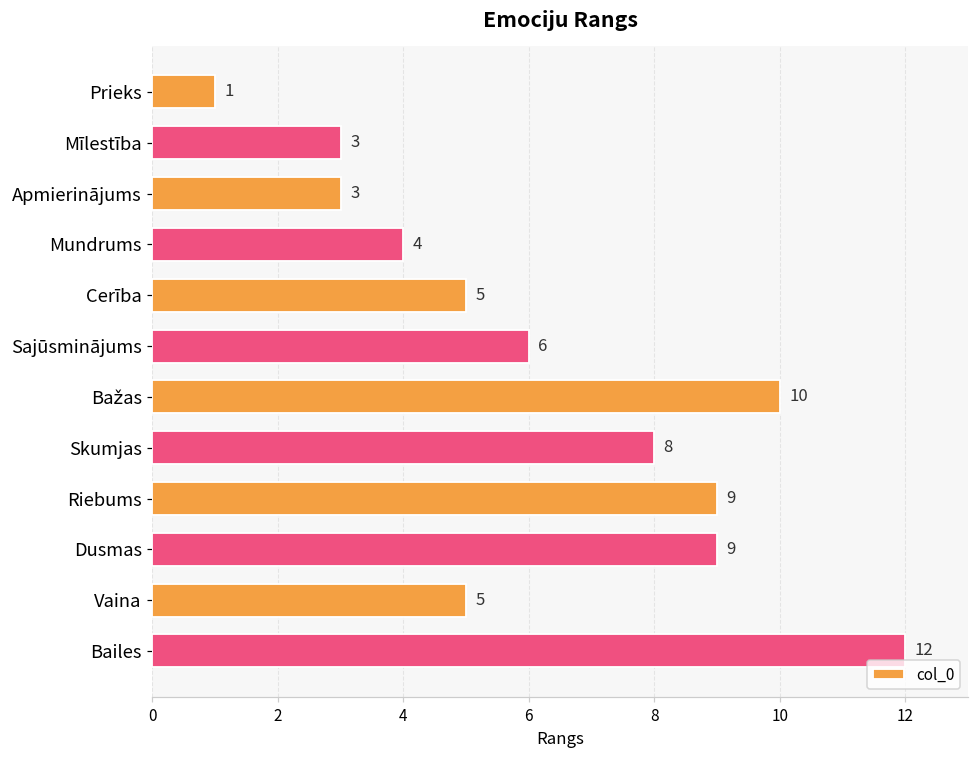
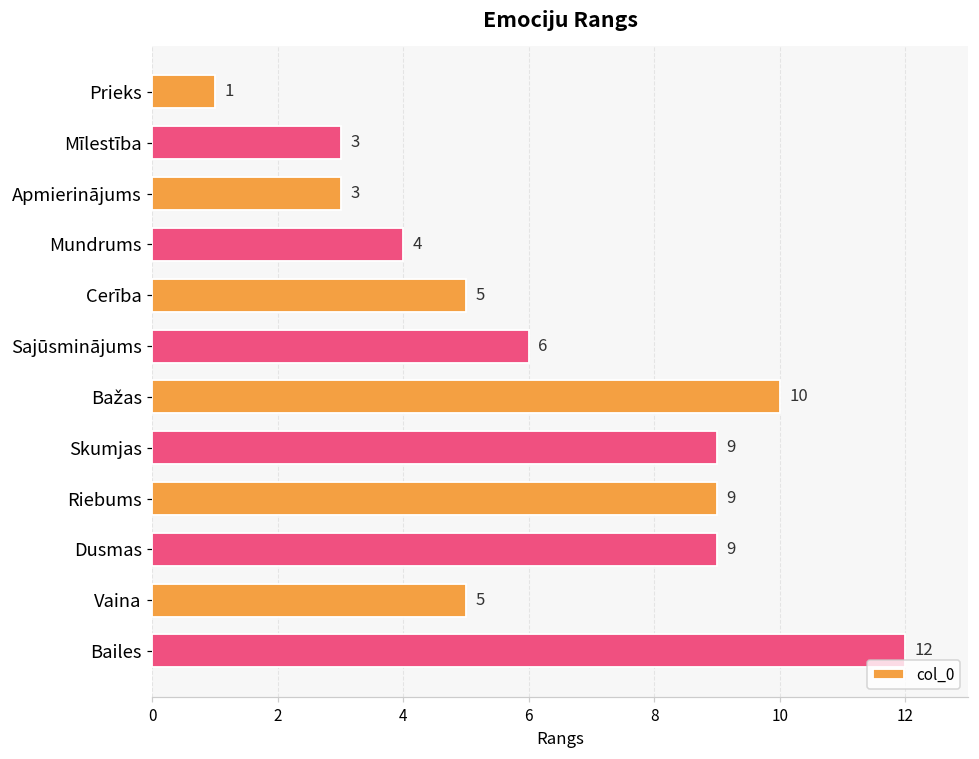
  {
    "Prieks": 1,
    "Mīlestība": 3,
    "Apmierinājums": 3,
    "Mundrums": 4,
    "Cerība": 5,
    "Sajūsminājums": 6,
    "Bažas": 10,
-   "Skumjas": 8,
+   "Skumjas": 9,
    "Riebums": 9,
    "Dusmas": 9,
    "Vaina": 5,
    "Bailes": 12
  }
